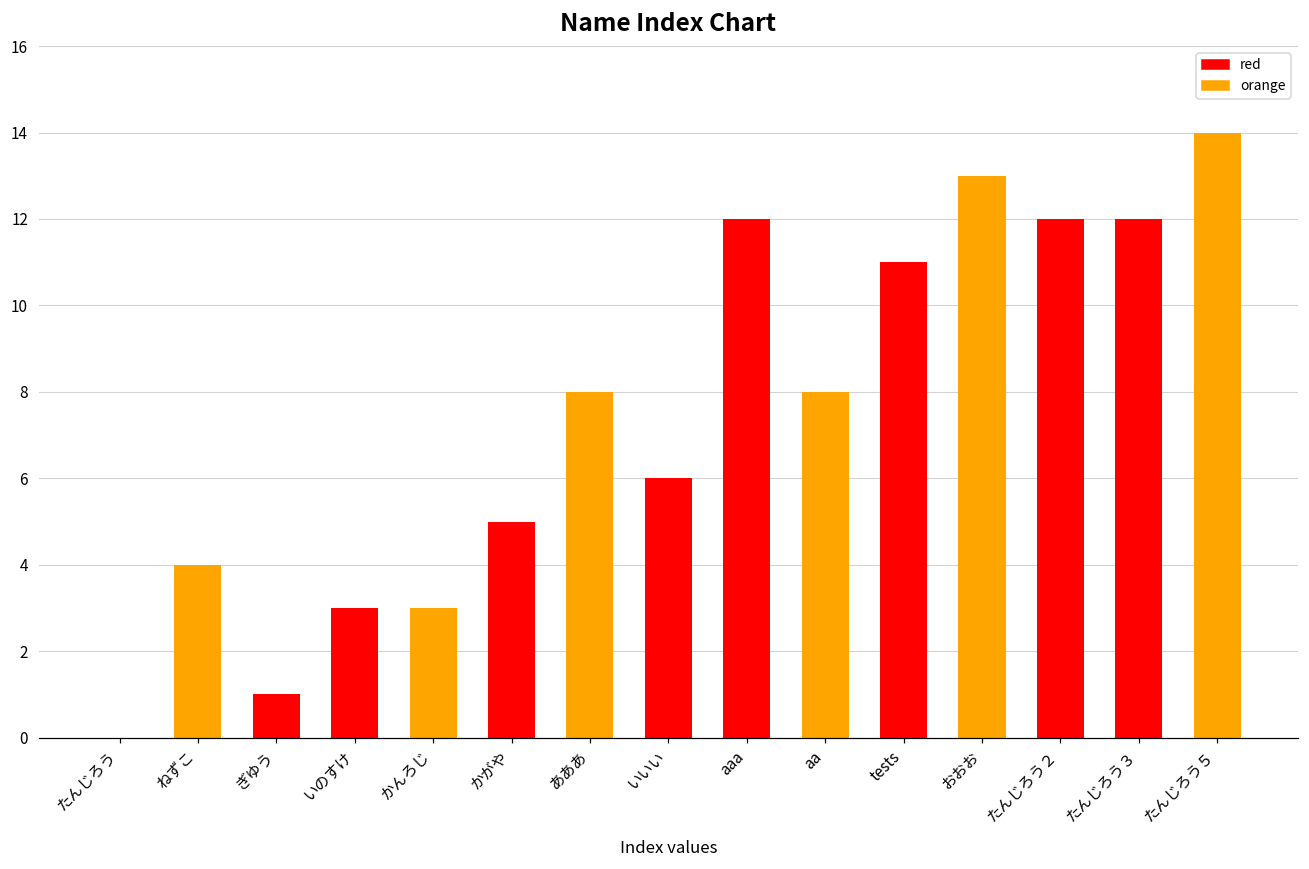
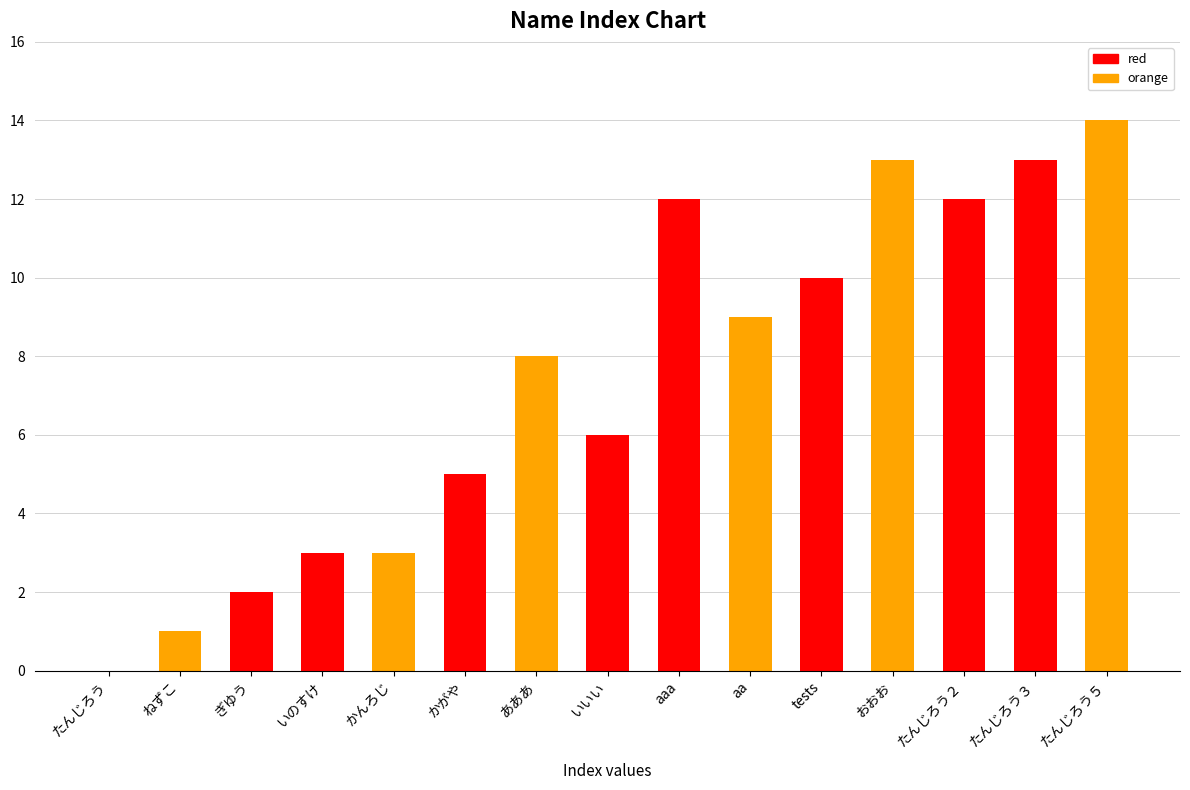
  {
    "たんじろう": 0,
-   "ねずこ": 4,
-   "ぎゆう": 1,
+   "ねずこ": 1,
+   "ぎゆう": 2,
    "いのすけ": 3,
    "かんろじ": 3,
    "かがや": 5,
    "あああ": 8,
    "いいい": 6,
    "aaa": 12,
-   "aa": 8,
-   "tests": 11,
+   "aa": 9,
+   "tests": 10,
    "おおお": 13,
    "たんじろう２": 12,
-   "たんじろう３": 12,
+   "たんじろう３": 13,
    "たんじろう５": 14
  }
